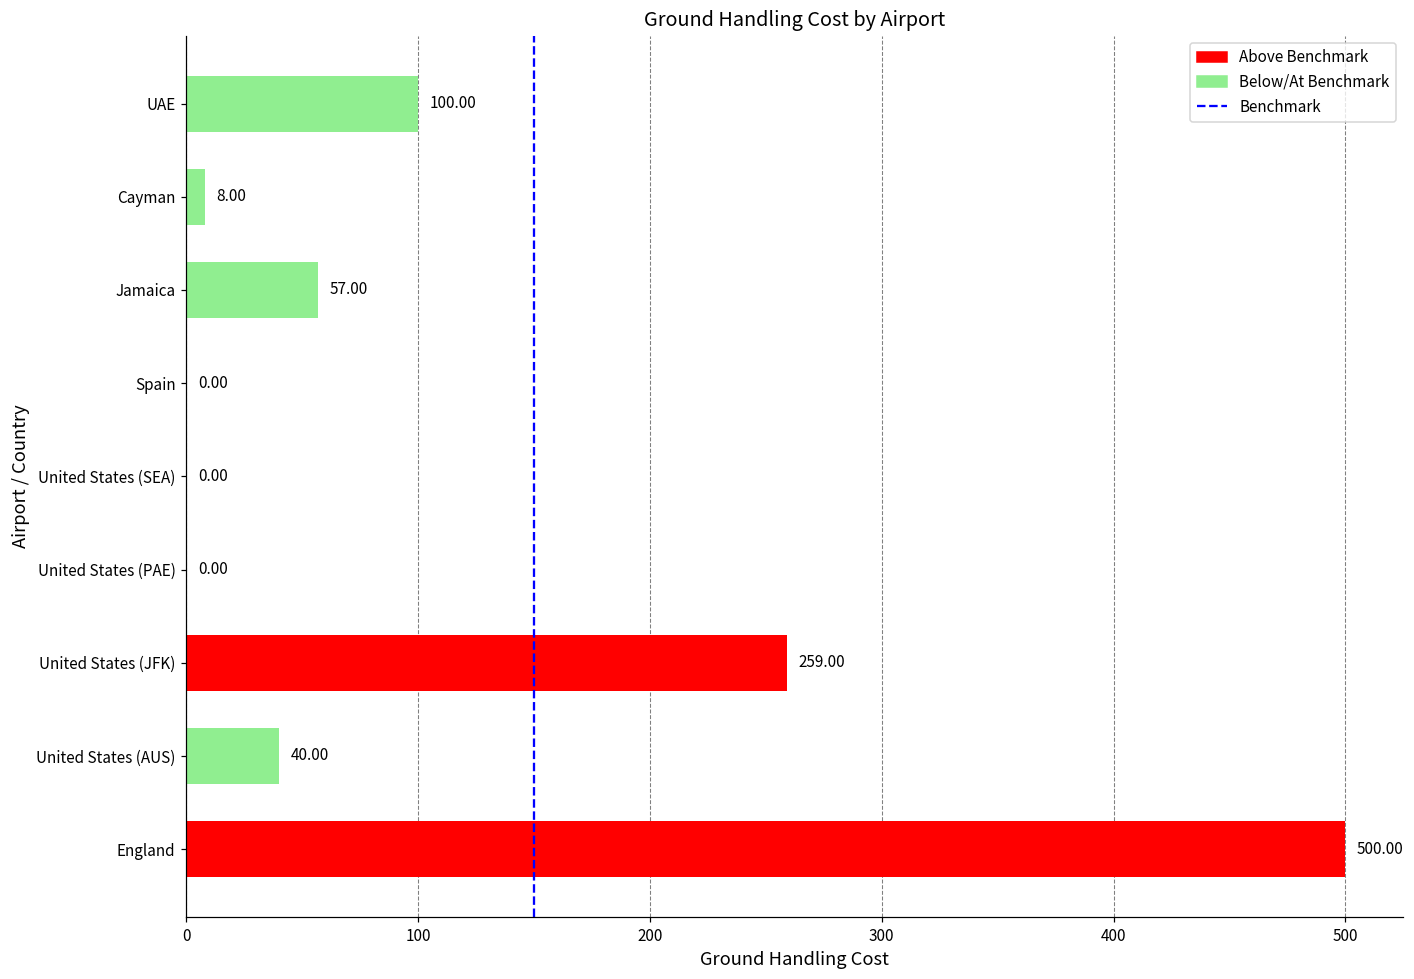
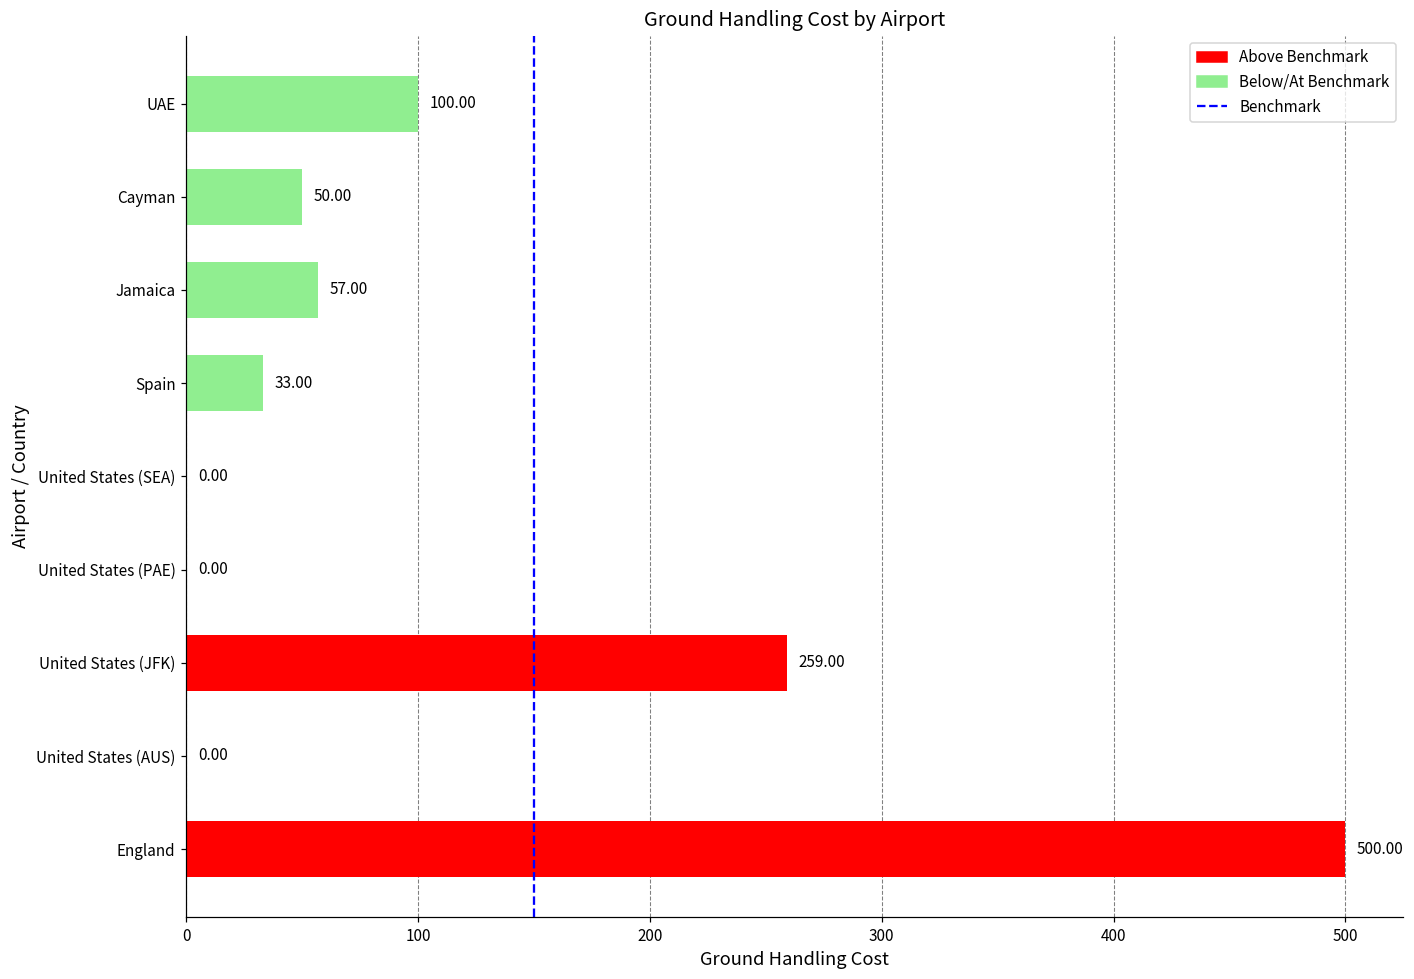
  {
    "UAE": 100.00,
-   "Cayman": 8.00,
+   "Cayman": 50.00,
    "Jamaica": 57.00,
-   "Spain": 0.00,
+   "Spain": 33.00,
    "United States (SEA)": 0.00,
    "United States (PAE)": 0.00,
    "United States (JFK)": 259.00,
-   "United States (AUS)": 40.00,
+   "United States (AUS)": 0.00,
    "England": 500.00
  }
